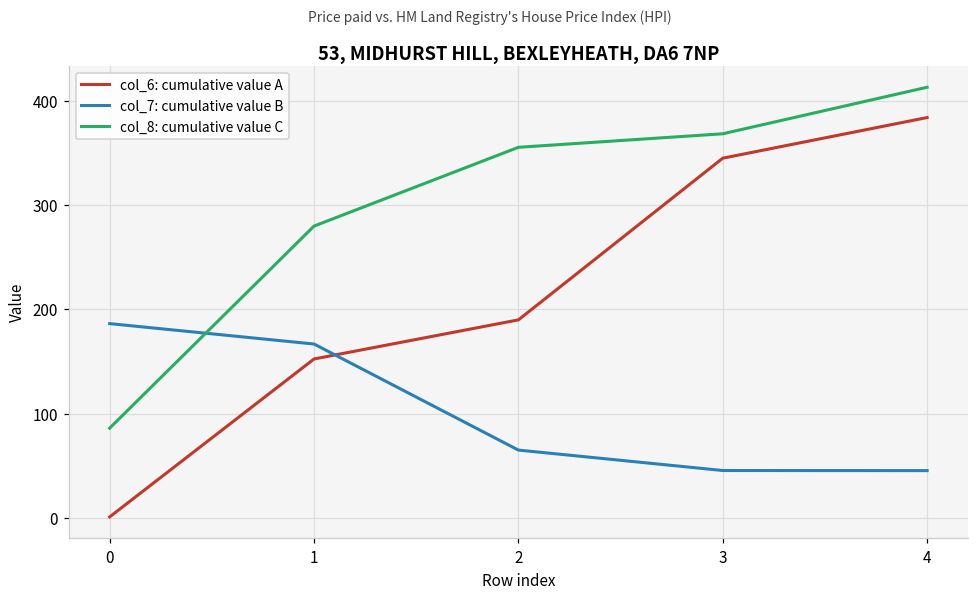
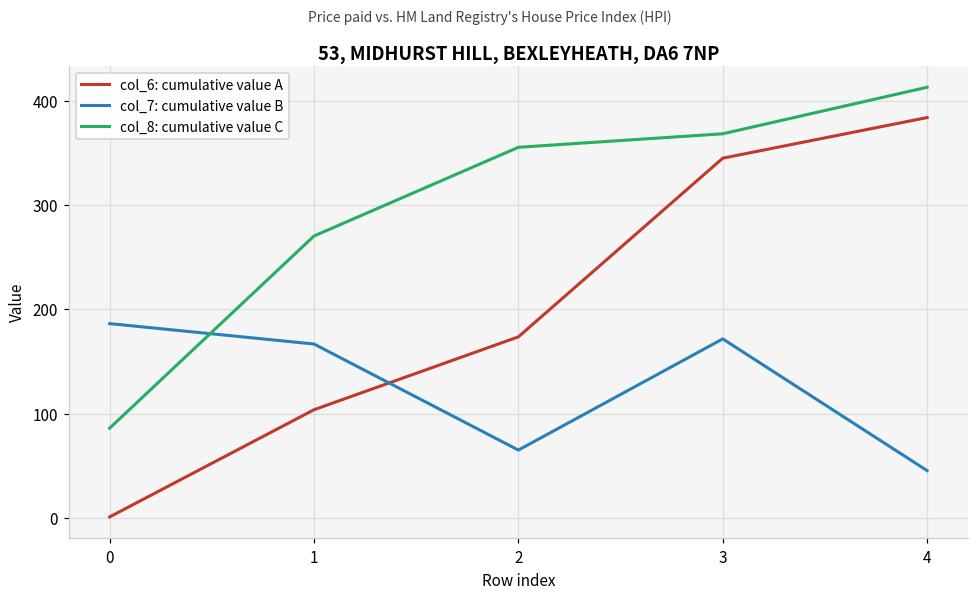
  {
    "col_6: cumulative value A": {
      "0": 0,
-     "1": 150,
-     "2": 190,
+     "1": 100,
+     "2": 170,
      "3": 350,
      "4": 380
    },
    "col_7: cumulative value B": {
      "0": 190,
      "1": 170,
      "2": 60,
-     "3": 50,
+     "3": 170,
      "4": 50
    },
    "col_8: cumulative value C": {
      "0": 90,
-     "1": 280,
+     "1": 270,
      "2": 360,
      "3": 370,
      "4": 410
    }
  }
